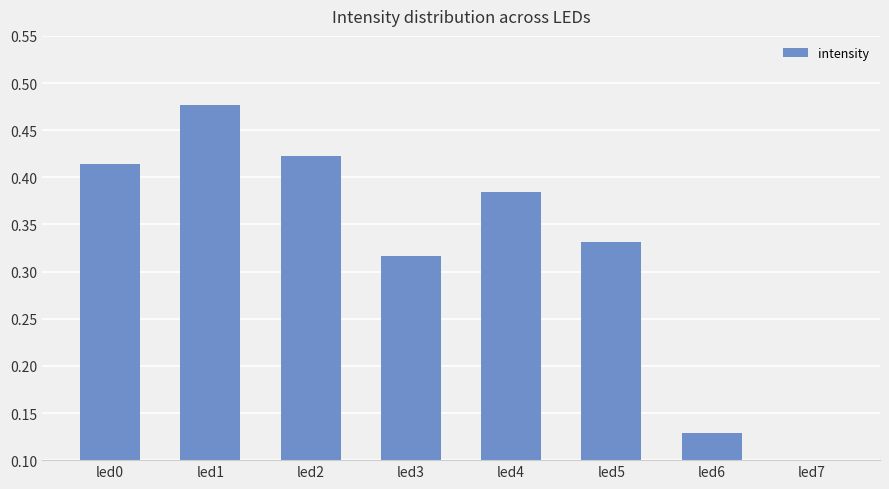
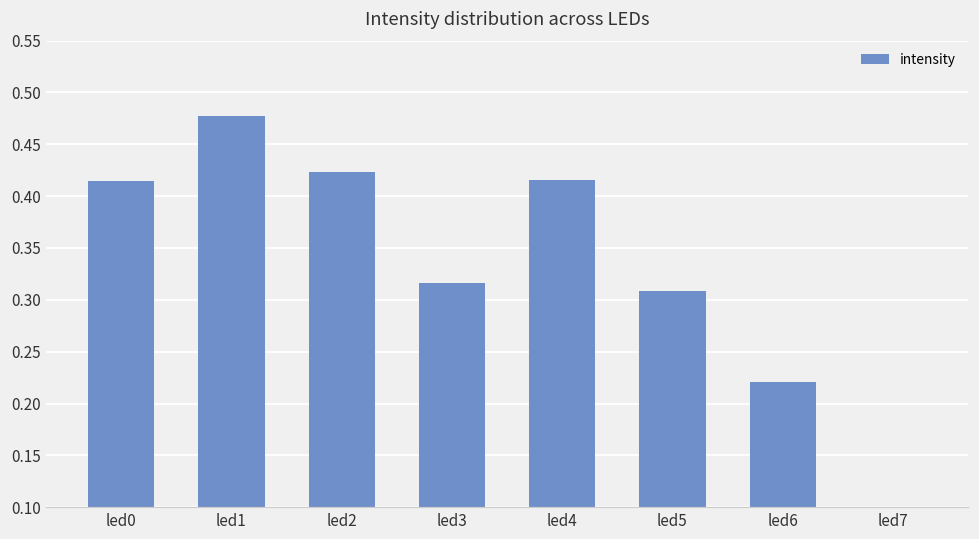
  {
    "led0": 0.41,
    "led1": 0.48,
    "led2": 0.42,
    "led3": 0.32,
-   "led4": 0.38,
-   "led5": 0.33,
-   "led6": 0.13,
+   "led4": 0.42,
+   "led5": 0.31,
+   "led6": 0.22,
    "led7": 0.10
  }
